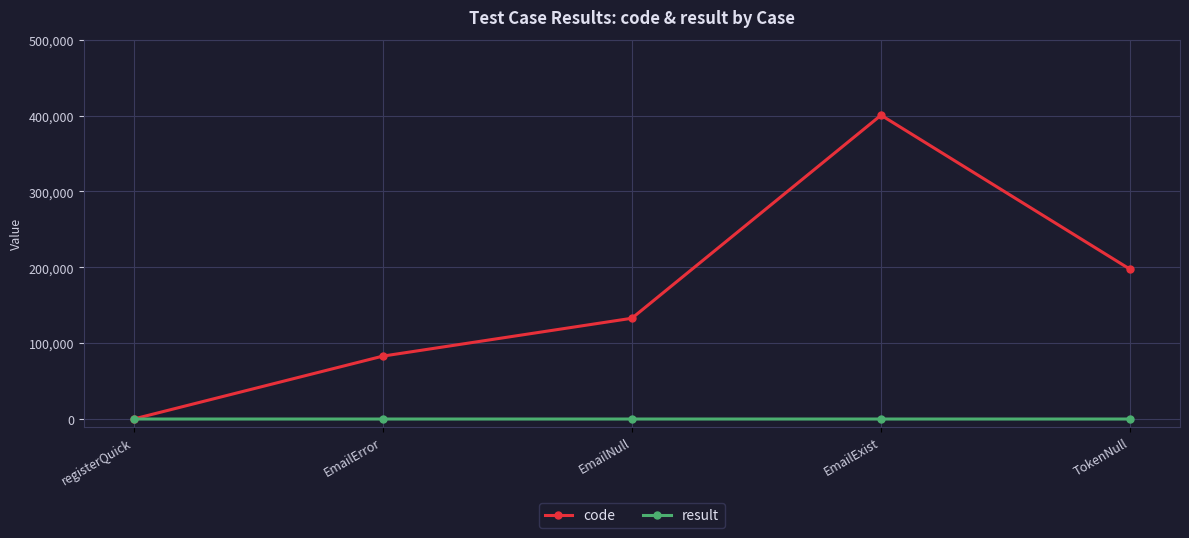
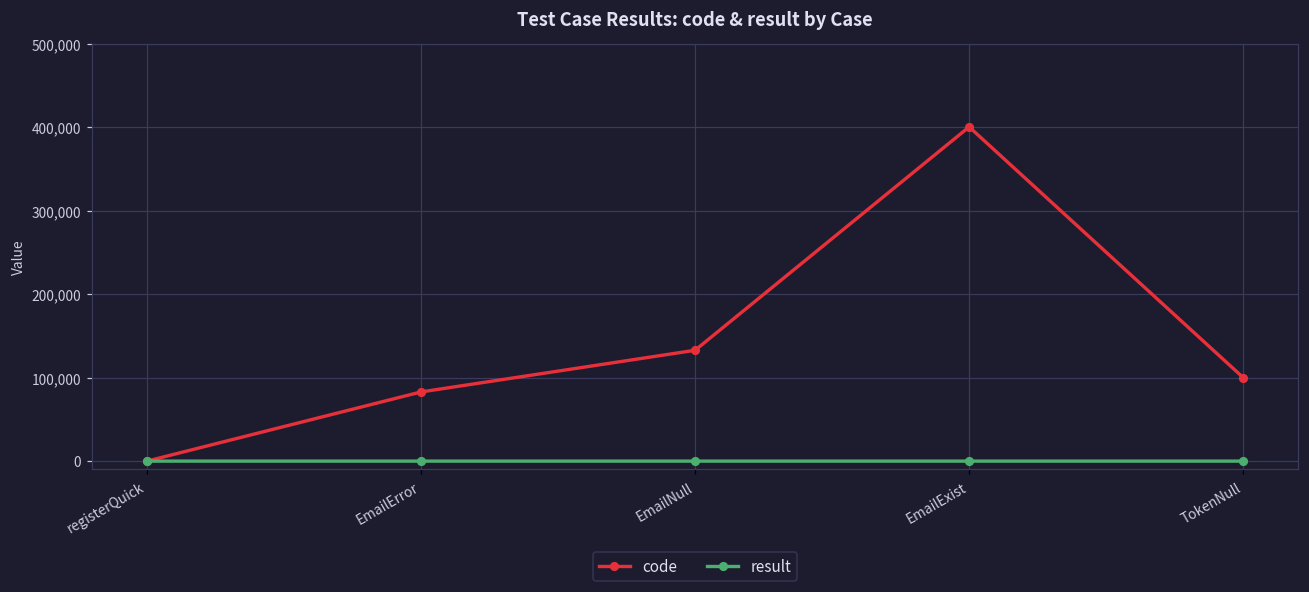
  {
    "code": {
      "EmailError": "80,000",
      "EmailNull": "130,000",
      "EmailExist": "400,000",
-     "TokenNull": "200,000"
+     "TokenNull": "100,000"
    },
    "result": {
      "EmailError": "0",
      "EmailNull": "0",
      "EmailExist": "0",
      "TokenNull": "0"
    }
  }
